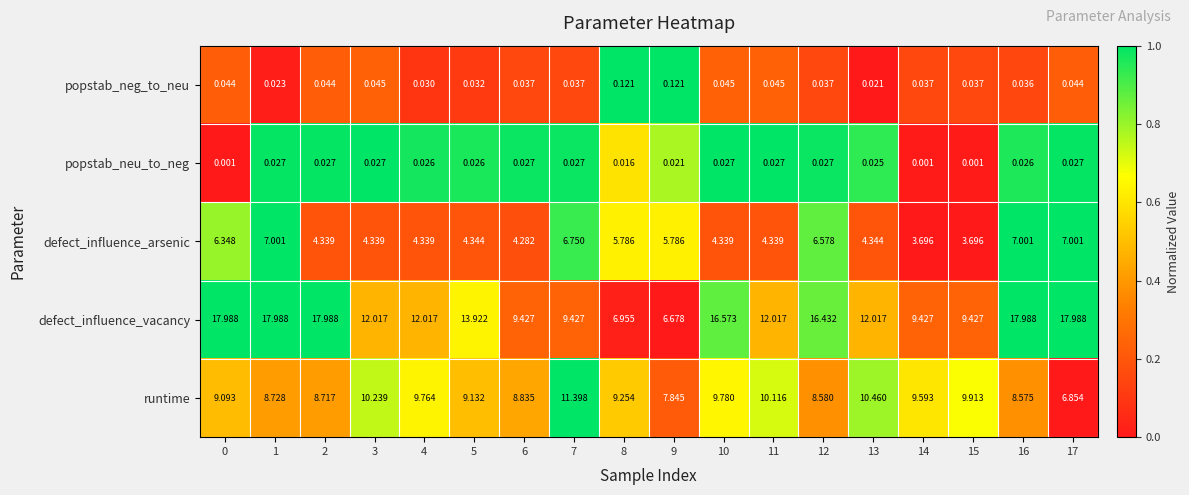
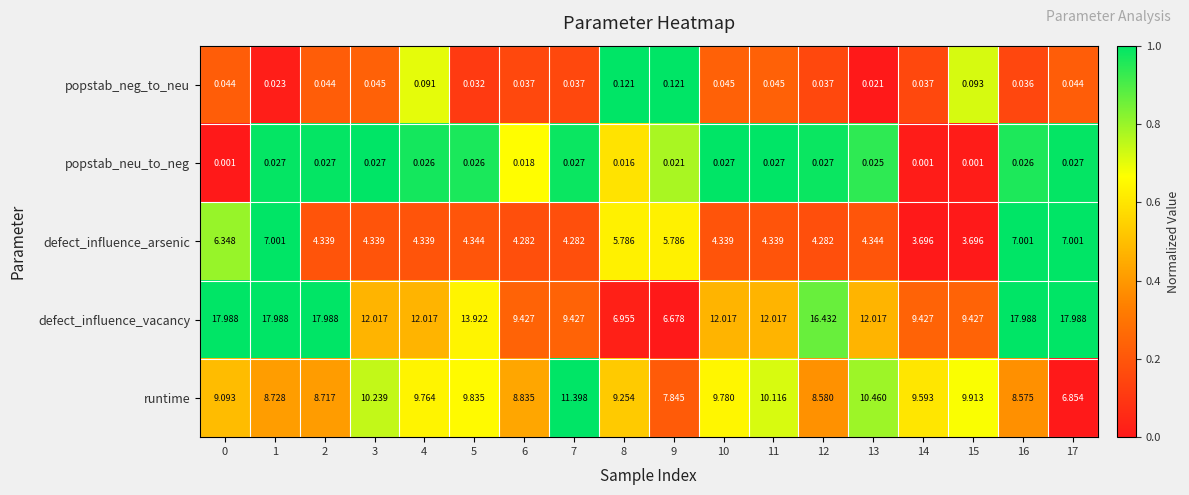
  {
    "popstab_neg_to_neu": {
      "0": 0.044,
      "1": 0.023,
      "2": 0.044,
      "3": 0.045,
-     "4": 0.030,
+     "4": 0.091,
      "5": 0.032,
      "6": 0.037,
      "7": 0.037,
      "8": 0.121,
      "9": 0.121,
      "10": 0.045,
      "11": 0.045,
      "12": 0.037,
      "13": 0.021,
      "14": 0.037,
-     "15": 0.037,
+     "15": 0.093,
      "16": 0.036,
      "17": 0.044
    },
    "popstab_neu_to_neg": {
      "0": 0.001,
      "1": 0.027,
      "2": 0.027,
      "3": 0.027,
      "4": 0.026,
      "5": 0.026,
-     "6": 0.027,
+     "6": 0.018,
      "7": 0.027,
      "8": 0.016,
      "9": 0.021,
      "10": 0.027,
      "11": 0.027,
      "12": 0.027,
      "13": 0.025,
      "14": 0.001,
      "15": 0.001,
      "16": 0.026,
      "17": 0.027
    },
    "defect_influence_arsenic": {
      "0": 6.348,
      "1": 7.001,
      "2": 4.339,
      "3": 4.339,
      "4": 4.339,
      "5": 4.344,
      "6": 4.282,
-     "7": 6.750,
+     "7": 4.282,
      "8": 5.786,
      "9": 5.786,
      "10": 4.339,
      "11": 4.339,
-     "12": 6.578,
+     "12": 4.282,
      "13": 4.344,
      "14": 3.696,
      "15": 3.696,
      "16": 7.001,
      "17": 7.001
    },
    "defect_influence_vacancy": {
      "0": 17.988,
      "1": 17.988,
      "2": 17.988,
      "3": 12.017,
      "4": 12.017,
      "5": 13.922,
      "6": 9.427,
      "7": 9.427,
      "8": 6.955,
      "9": 6.678,
-     "10": 16.573,
+     "10": 12.017,
      "11": 12.017,
      "12": 16.432,
      "13": 12.017,
      "14": 9.427,
      "15": 9.427,
      "16": 17.988,
      "17": 17.988
    },
    "runtime": {
      "0": 9.093,
      "1": 8.728,
      "2": 8.717,
      "3": 10.239,
      "4": 9.764,
-     "5": 9.132,
+     "5": 9.835,
      "6": 8.835,
      "7": 11.398,
      "8": 9.254,
      "9": 7.845,
      "10": 9.780,
      "11": 10.116,
      "12": 8.580,
      "13": 10.460,
      "14": 9.593,
      "15": 9.913,
      "16": 8.575,
      "17": 6.854
    }
  }
